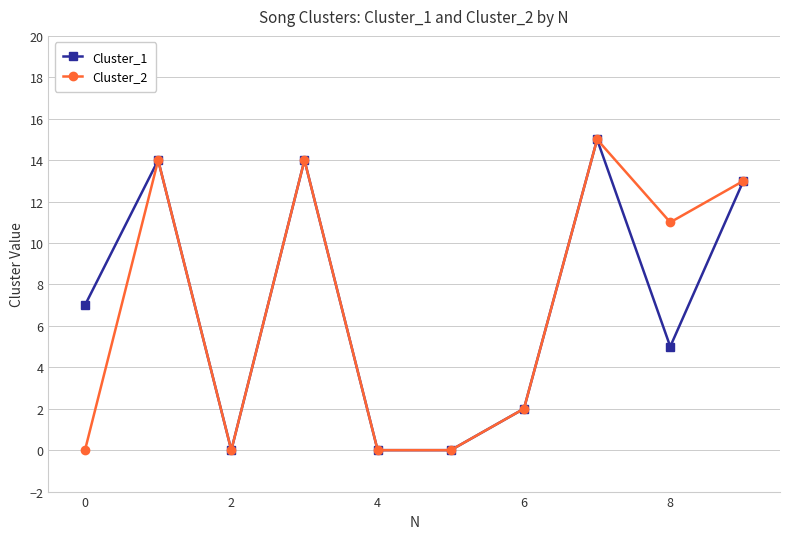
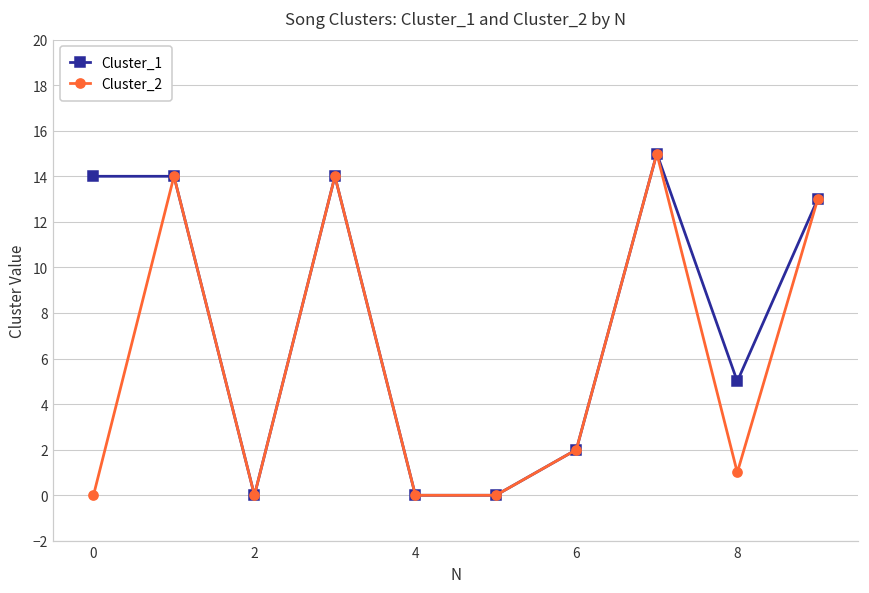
  {
    "Cluster_1": {
-     "0": 7,
+     "0": 14,
      "8": 5
    },
    "Cluster_2": {
      "0": 0,
-     "8": 11
+     "8": 1
    }
  }
